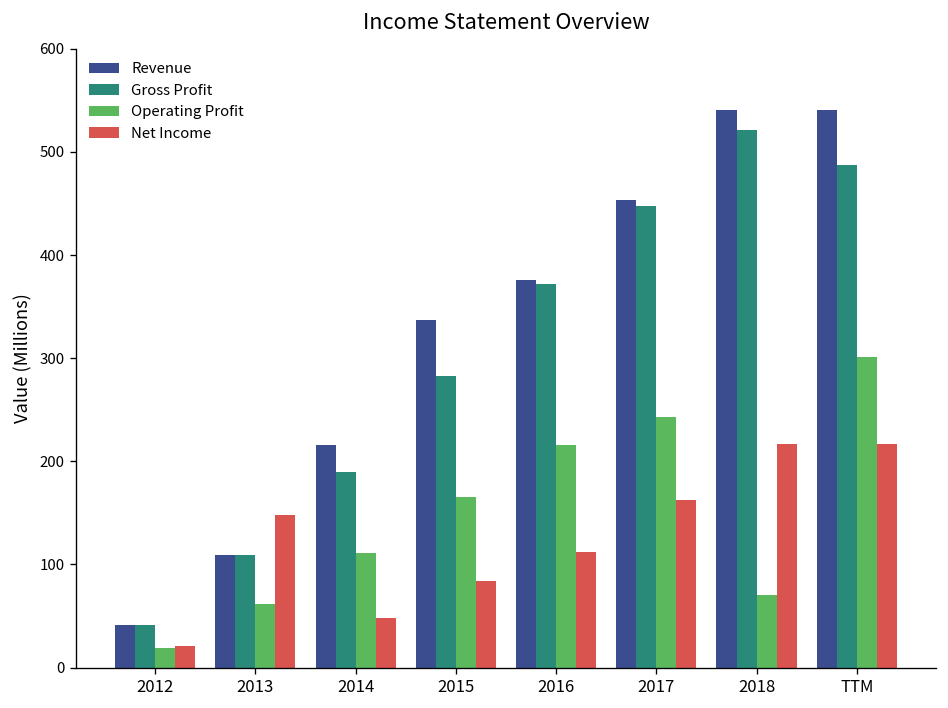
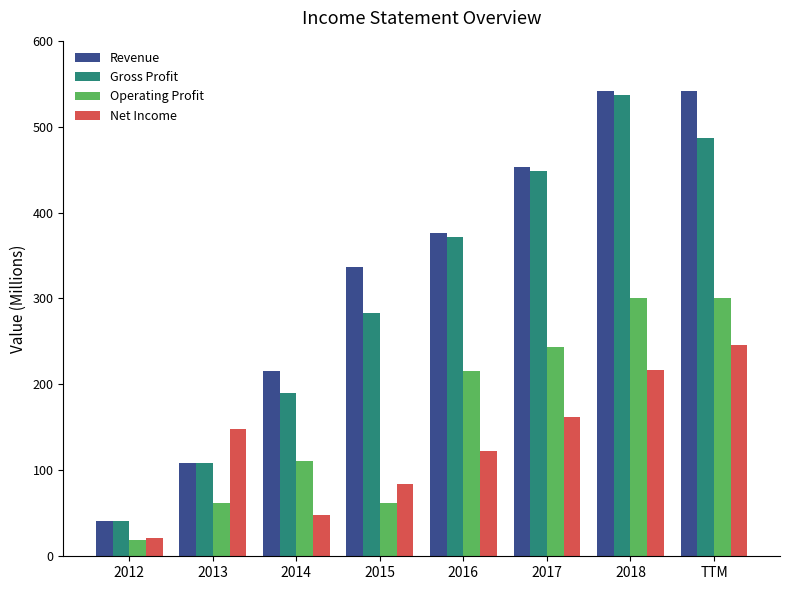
  {
    "Revenue": {
      "2012": 40,
      "2013": 110,
      "2014": 220,
      "2015": 340,
      "2016": 380,
      "2017": 450,
      "2018": 540,
      "TTM": 540
    },
    "Gross Profit": {
      "2012": 40,
      "2013": 110,
      "2014": 190,
      "2015": 280,
      "2016": 370,
      "2017": 450,
-     "2018": 520,
+     "2018": 540,
      "TTM": 490
    },
    "Operating Profit": {
      "2012": 20,
      "2013": 60,
      "2014": 110,
-     "2015": 170,
+     "2015": 60,
      "2016": 220,
      "2017": 240,
-     "2018": 70,
+     "2018": 300,
      "TTM": 300
    },
    "Net Income": {
      "2012": 20,
      "2013": 150,
      "2014": 50,
      "2015": 80,
-     "2016": 110,
+     "2016": 120,
      "2017": 160,
      "2018": 220,
-     "TTM": 220
+     "TTM": 250
    }
  }
